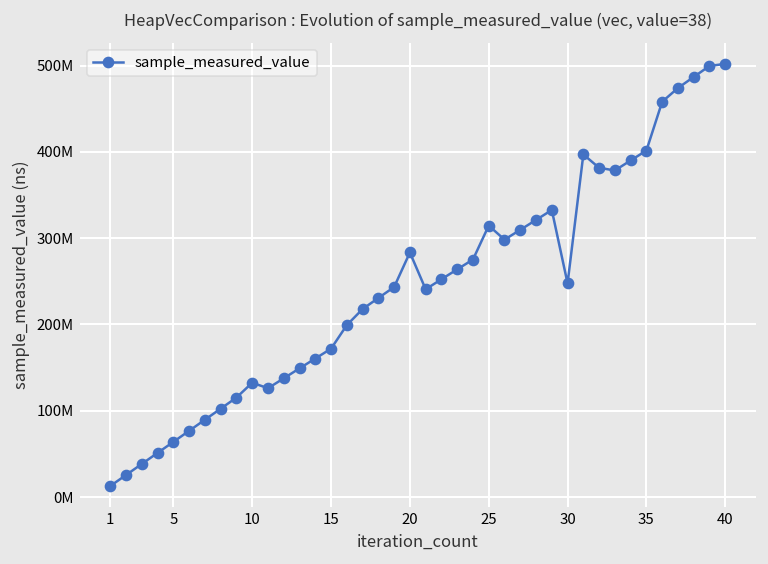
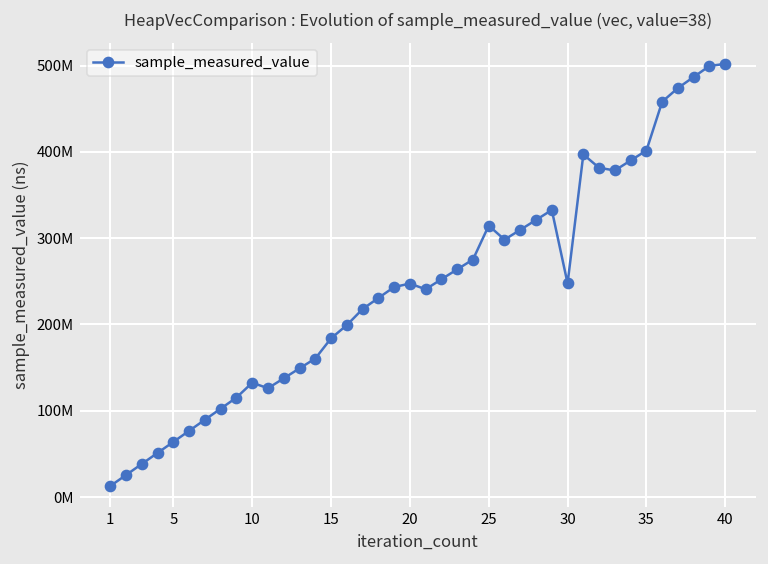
  {
    "1": 10000000,
    "5": 60000000,
    "10": 130000000,
-   "15": 170000000,
-   "20": 280000000,
+   "15": 180000000,
+   "20": 250000000,
    "25": 310000000,
    "30": 250000000,
    "35": 400000000,
    "40": 500000000
  }
